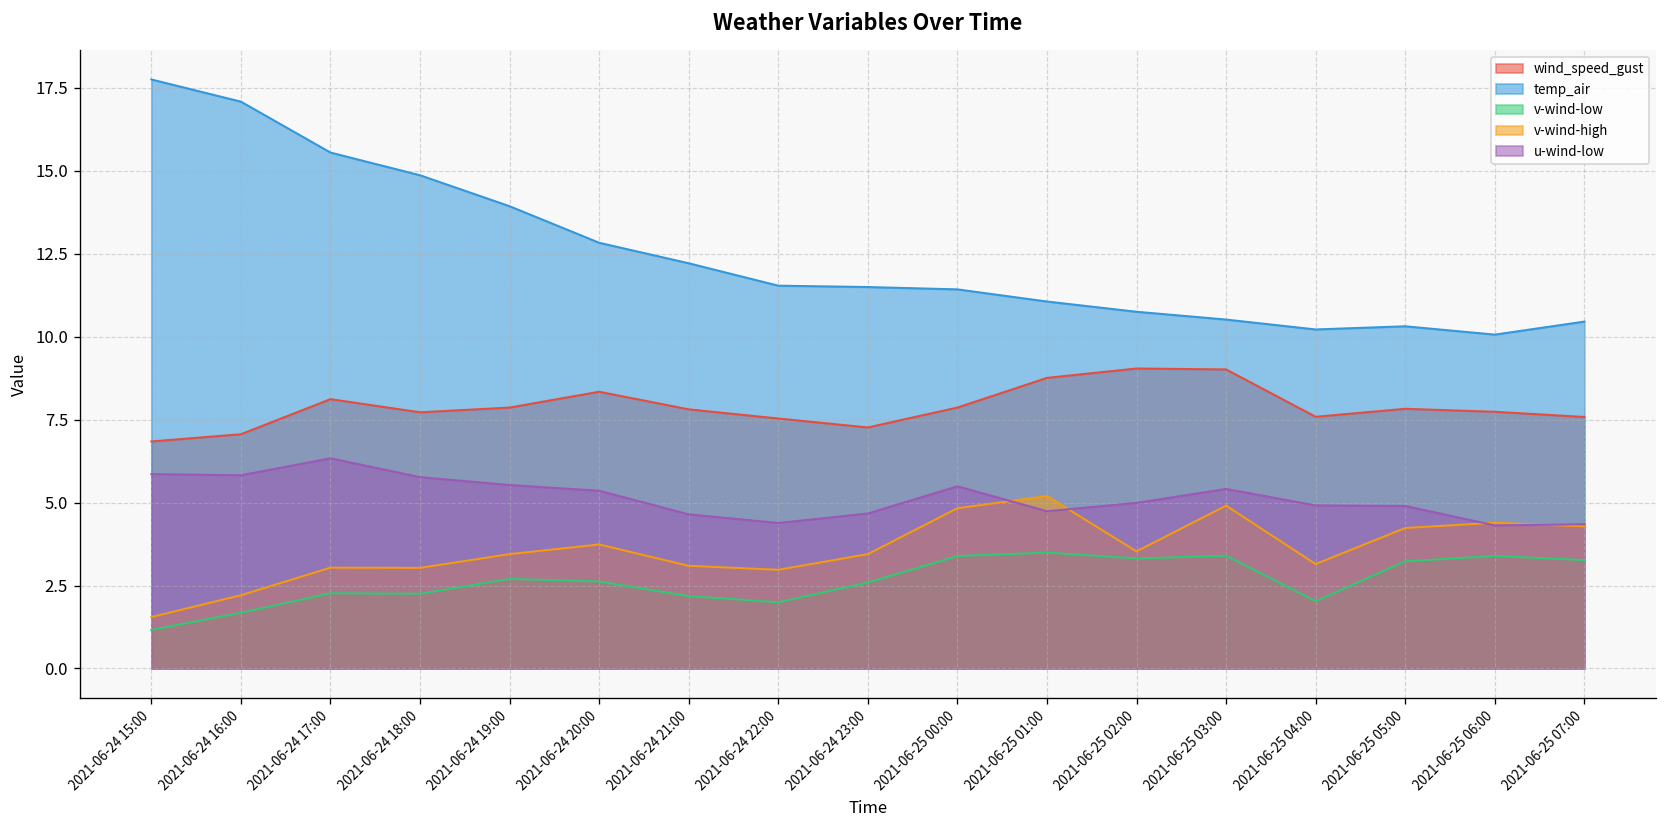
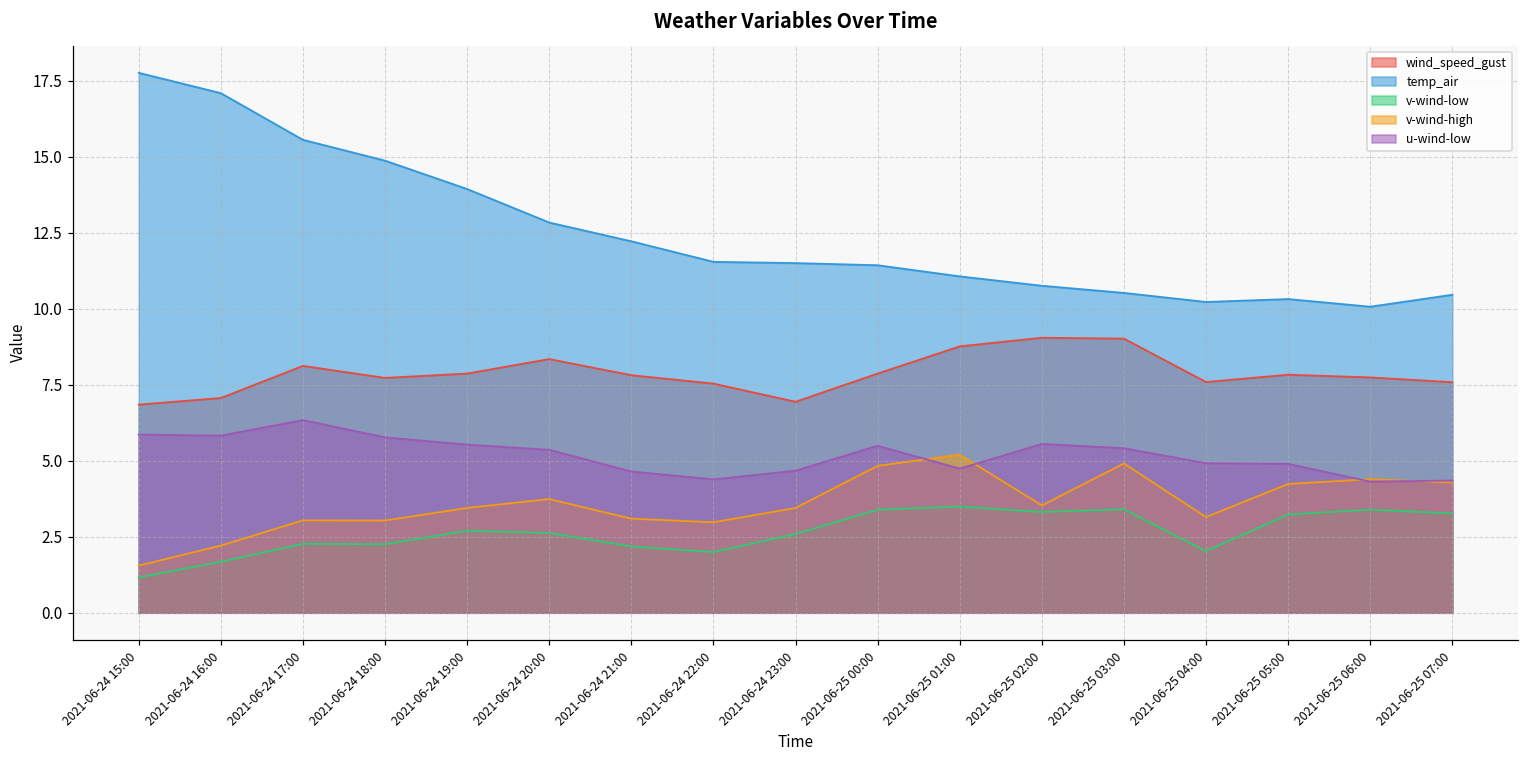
  {
    "wind_speed_gust": {
      "2021-06-24 15:00": 6.8,
      "2021-06-24 16:00": 7.1,
      "2021-06-24 17:00": 8.1,
      "2021-06-24 18:00": 7.7,
      "2021-06-24 19:00": 7.9,
      "2021-06-24 20:00": 8.3,
      "2021-06-24 21:00": 7.8,
      "2021-06-24 22:00": 7.5,
-     "2021-06-24 23:00": 7.3,
+     "2021-06-24 23:00": 6.9,
      "2021-06-25 00:00": 7.9,
      "2021-06-25 01:00": 8.8,
      "2021-06-25 02:00": 9.0,
      "2021-06-25 03:00": 9.0,
      "2021-06-25 04:00": 7.6,
      "2021-06-25 05:00": 7.8,
      "2021-06-25 06:00": 7.7,
      "2021-06-25 07:00": 7.6
    },
    "temp_air": {
      "2021-06-24 15:00": 17.8,
      "2021-06-24 16:00": 17.1,
      "2021-06-24 17:00": 15.6,
      "2021-06-24 18:00": 14.9,
      "2021-06-24 19:00": 13.9,
      "2021-06-24 20:00": 12.8,
      "2021-06-24 21:00": 12.2,
      "2021-06-24 22:00": 11.5,
      "2021-06-24 23:00": 11.5,
      "2021-06-25 00:00": 11.4,
      "2021-06-25 01:00": 11.1,
      "2021-06-25 02:00": 10.8,
      "2021-06-25 03:00": 10.5,
      "2021-06-25 04:00": 10.2,
      "2021-06-25 05:00": 10.3,
      "2021-06-25 06:00": 10.1,
      "2021-06-25 07:00": 10.5
    },
    "v-wind-low": {
      "2021-06-24 15:00": 1.2,
      "2021-06-24 16:00": 1.7,
      "2021-06-24 17:00": 2.3,
      "2021-06-24 18:00": 2.3,
      "2021-06-24 19:00": 2.7,
      "2021-06-24 20:00": 2.6,
      "2021-06-24 21:00": 2.2,
      "2021-06-24 22:00": 2.0,
      "2021-06-24 23:00": 2.6,
      "2021-06-25 00:00": 3.4,
      "2021-06-25 01:00": 3.5,
      "2021-06-25 02:00": 3.3,
      "2021-06-25 03:00": 3.4,
      "2021-06-25 04:00": 2.0,
      "2021-06-25 05:00": 3.2,
      "2021-06-25 06:00": 3.4,
      "2021-06-25 07:00": 3.3
    },
    "v-wind-high": {
      "2021-06-24 15:00": 1.6,
      "2021-06-24 16:00": 2.2,
      "2021-06-24 17:00": 3.0,
      "2021-06-24 18:00": 3.0,
      "2021-06-24 19:00": 3.4,
      "2021-06-24 20:00": 3.7,
      "2021-06-24 21:00": 3.1,
      "2021-06-24 22:00": 3.0,
      "2021-06-24 23:00": 3.4,
      "2021-06-25 00:00": 4.8,
      "2021-06-25 01:00": 5.2,
      "2021-06-25 02:00": 3.5,
      "2021-06-25 03:00": 4.9,
      "2021-06-25 04:00": 3.1,
      "2021-06-25 05:00": 4.2
    },
    "u-wind-low": {
      "2021-06-24 15:00": 5.9,
      "2021-06-24 16:00": 5.8,
      "2021-06-24 17:00": 6.3,
      "2021-06-24 18:00": 5.8,
      "2021-06-24 19:00": 5.5,
      "2021-06-24 20:00": 5.4,
      "2021-06-24 21:00": 4.6,
      "2021-06-24 22:00": 4.4,
      "2021-06-24 23:00": 4.7,
      "2021-06-25 00:00": 5.5,
      "2021-06-25 01:00": 4.7,
-     "2021-06-25 02:00": 5.0,
+     "2021-06-25 02:00": 5.6,
      "2021-06-25 03:00": 5.4,
      "2021-06-25 04:00": 4.9,
      "2021-06-25 05:00": 4.9
    }
  }
